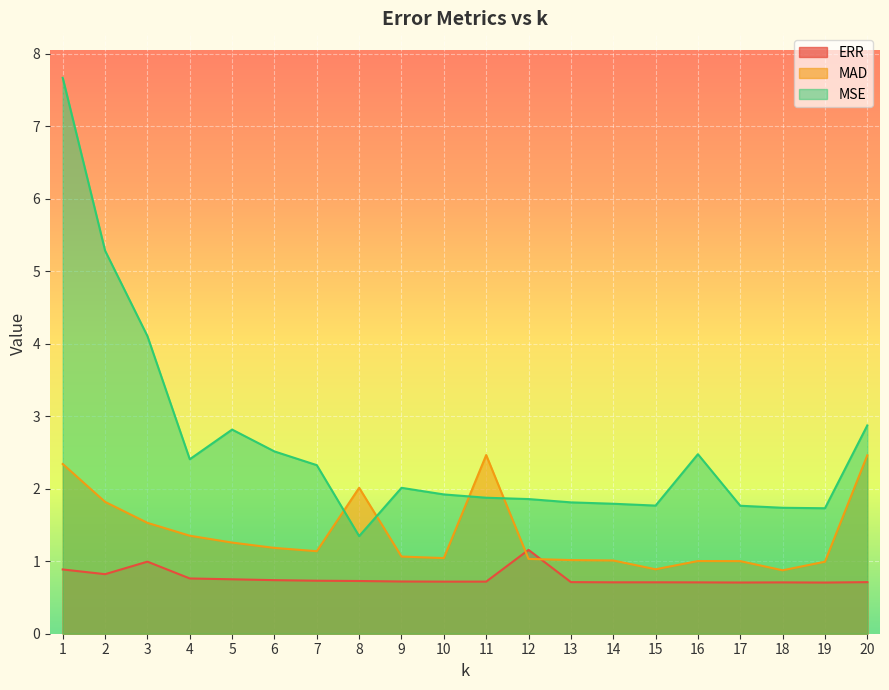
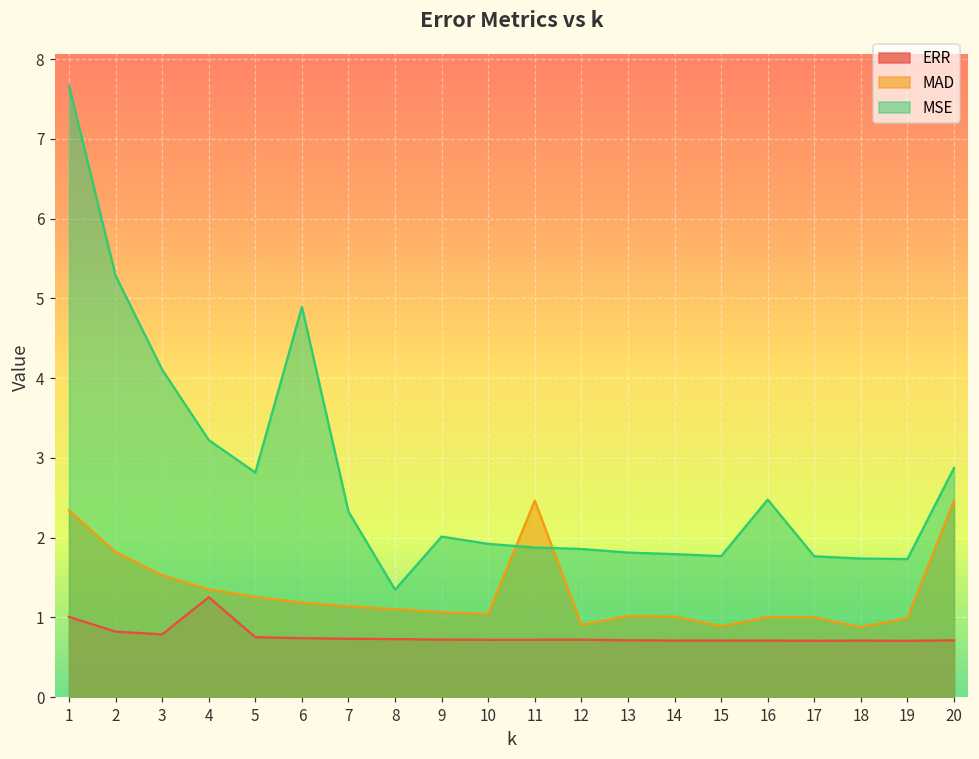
  {
    "ERR": {
-     "1": 0.9,
+     "1": 1.0,
      "2": 0.8,
-     "3": 1.0,
-     "4": 0.8,
+     "3": 0.8,
+     "4": 1.3,
      "5": 0.8,
      "6": 0.7,
      "7": 0.7,
      "8": 0.7,
      "9": 0.7,
      "10": 0.7,
      "11": 0.7,
-     "12": 1.2,
+     "12": 0.7,
      "13": 0.7,
      "14": 0.7,
      "15": 0.7,
      "16": 0.7,
      "17": 0.7,
      "18": 0.7,
      "19": 0.7,
      "20": 0.7
    },
    "MAD": {
      "1": 2.3,
      "2": 1.8,
      "3": 1.5,
      "4": 1.4,
      "5": 1.3,
      "6": 1.2,
      "7": 1.1,
-     "8": 2.0,
+     "8": 1.1,
      "9": 1.1,
      "10": 1.0,
      "11": 2.5,
-     "12": 1.0,
+     "12": 0.9,
      "13": 1.0,
      "14": 1.0,
      "15": 0.9,
      "16": 1.0,
      "17": 1.0,
      "18": 0.9,
      "19": 1.0,
      "20": 2.5
    },
    "MSE": {
      "1": 7.7,
      "2": 5.3,
      "3": 4.1,
-     "4": 2.4,
+     "4": 3.2,
      "5": 2.8,
-     "6": 2.5,
+     "6": 4.9,
      "7": 2.3,
      "8": 1.3,
      "9": 2.0,
      "10": 1.9,
      "11": 1.9,
      "12": 1.9,
      "13": 1.8,
      "14": 1.8,
      "15": 1.8,
      "16": 2.5,
      "17": 1.8,
      "18": 1.7,
      "19": 1.7,
      "20": 2.9
    }
  }
